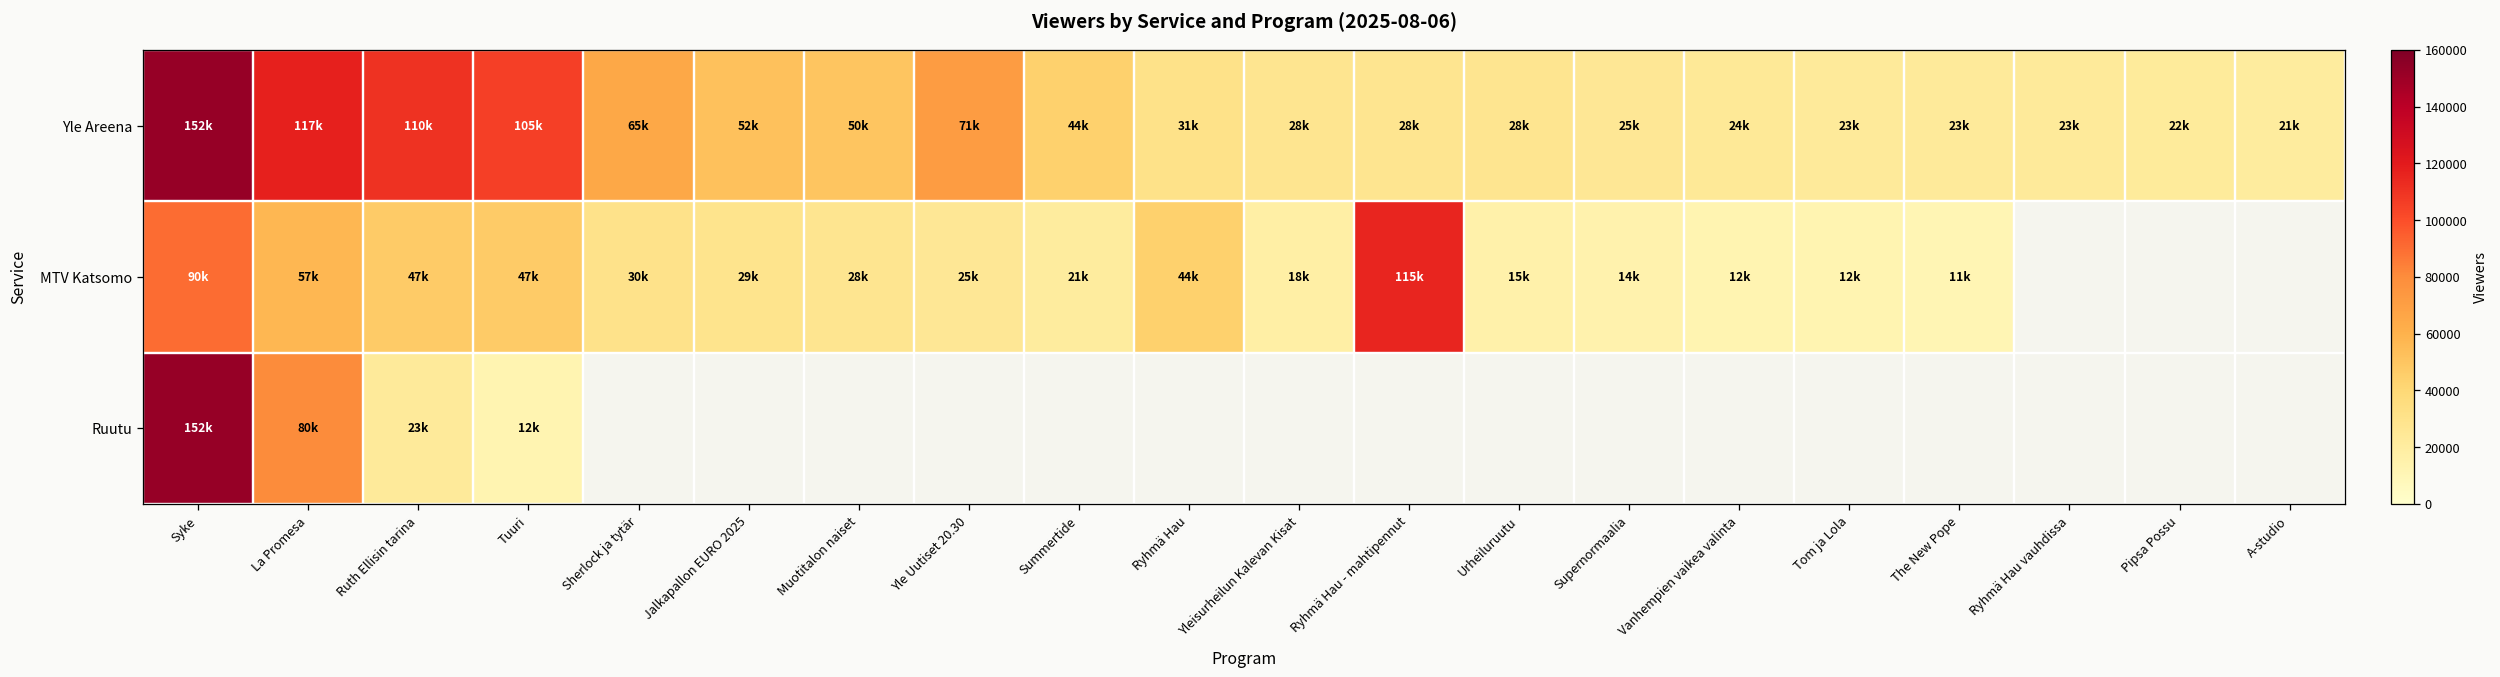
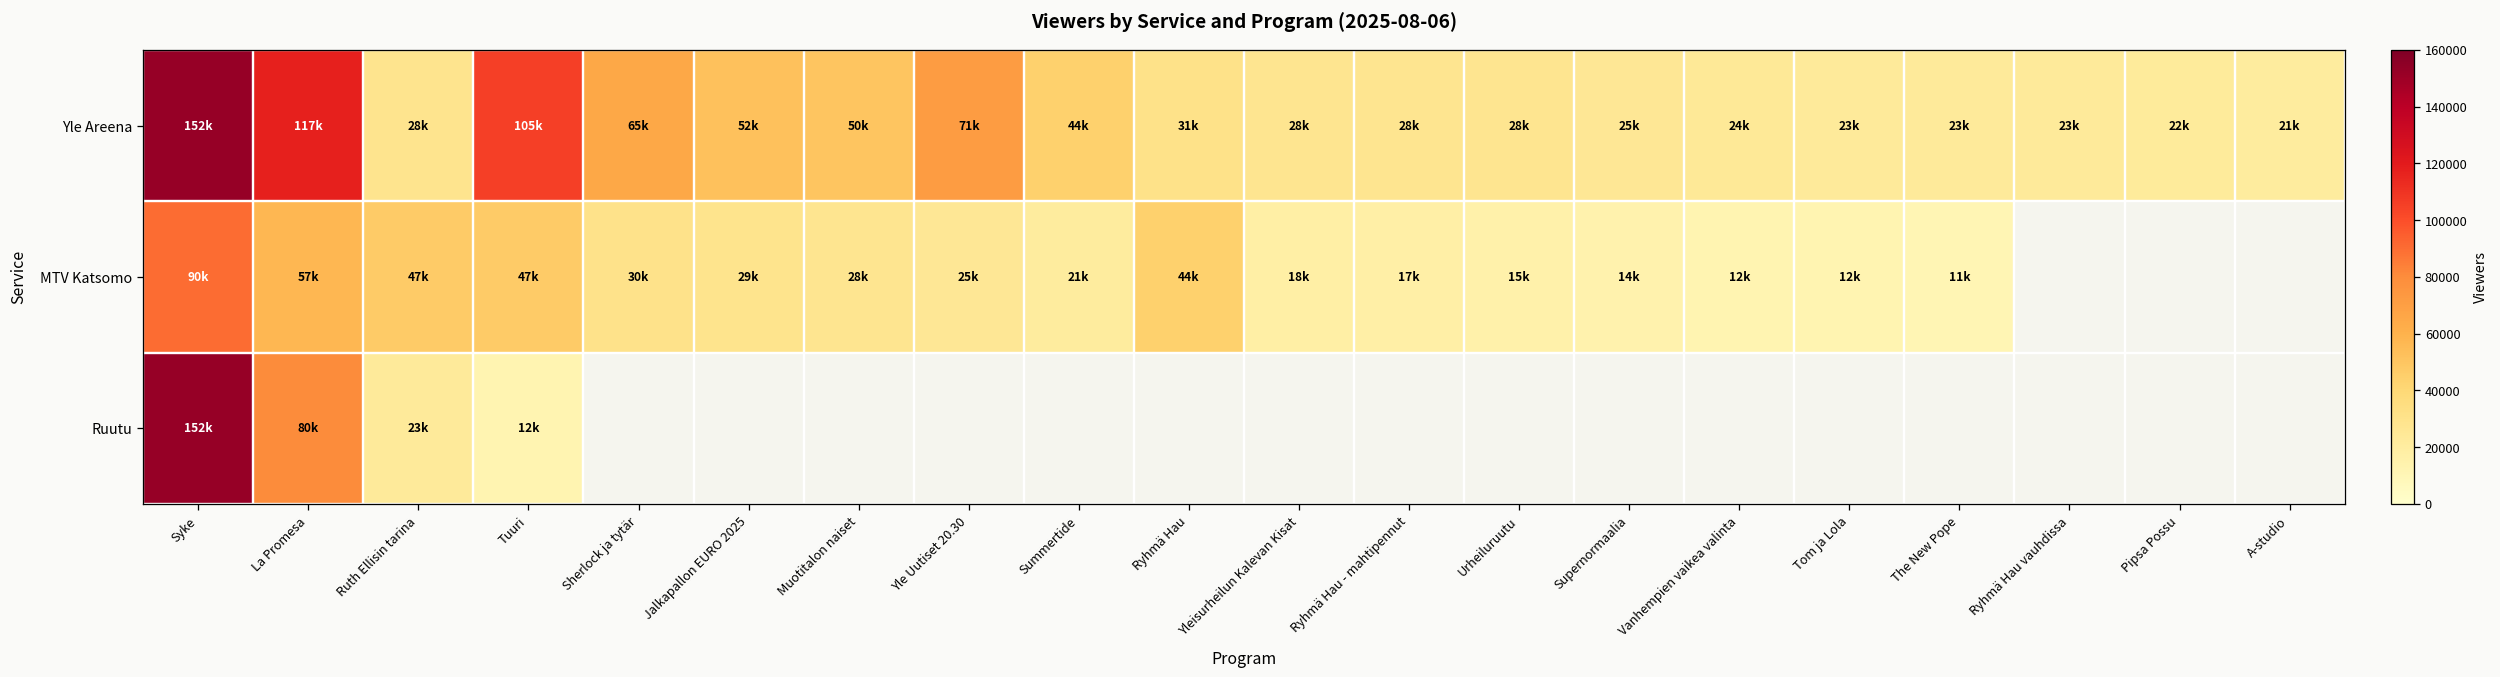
  {
    "Yle Areena": {
      "Syke": "152k",
      "La Promesa": "117k",
-     "Ruth Ellisin tarina": "110k",
+     "Ruth Ellisin tarina": "28k",
      "Tuuri": "105k",
      "Sherlock ja tytär": "65k",
      "Jalkapallon EURO 2025": "52k",
      "Muotitalon naiset": "50k",
      "Yle Uutiset 20.30": "71k",
      "Summertide": "44k",
      "Ryhmä Hau": "31k",
      "Yleisurheilun Kalevan Kisat": "28k",
      "Ryhmä Hau - mahtipennut": "28k",
      "Urheiluruutu": "28k",
      "Supernormaalia": "25k",
      "Vanhempien vaikea valinta": "24k",
      "Tom ja Lola": "23k",
      "The New Pope": "23k",
      "Ryhmä Hau vauhdissa": "23k",
      "Pipsa Possu": "22k",
      "A-studio": "21k"
    },
    "MTV Katsomo": {
      "Syke": "90k",
      "La Promesa": "57k",
      "Ruth Ellisin tarina": "47k",
      "Tuuri": "47k",
      "Sherlock ja tytär": "30k",
      "Jalkapallon EURO 2025": "29k",
      "Muotitalon naiset": "28k",
      "Yle Uutiset 20.30": "25k",
      "Summertide": "21k",
      "Ryhmä Hau": "44k",
      "Yleisurheilun Kalevan Kisat": "18k",
-     "Ryhmä Hau - mahtipennut": "115k",
+     "Ryhmä Hau - mahtipennut": "17k",
      "Urheiluruutu": "15k",
      "Supernormaalia": "14k",
      "Vanhempien vaikea valinta": "12k",
      "Tom ja Lola": "12k",
      "The New Pope": "11k"
    },
    "Ruutu": {
      "Syke": "152k",
      "La Promesa": "80k",
      "Ruth Ellisin tarina": "23k",
      "Tuuri": "12k"
    }
  }
